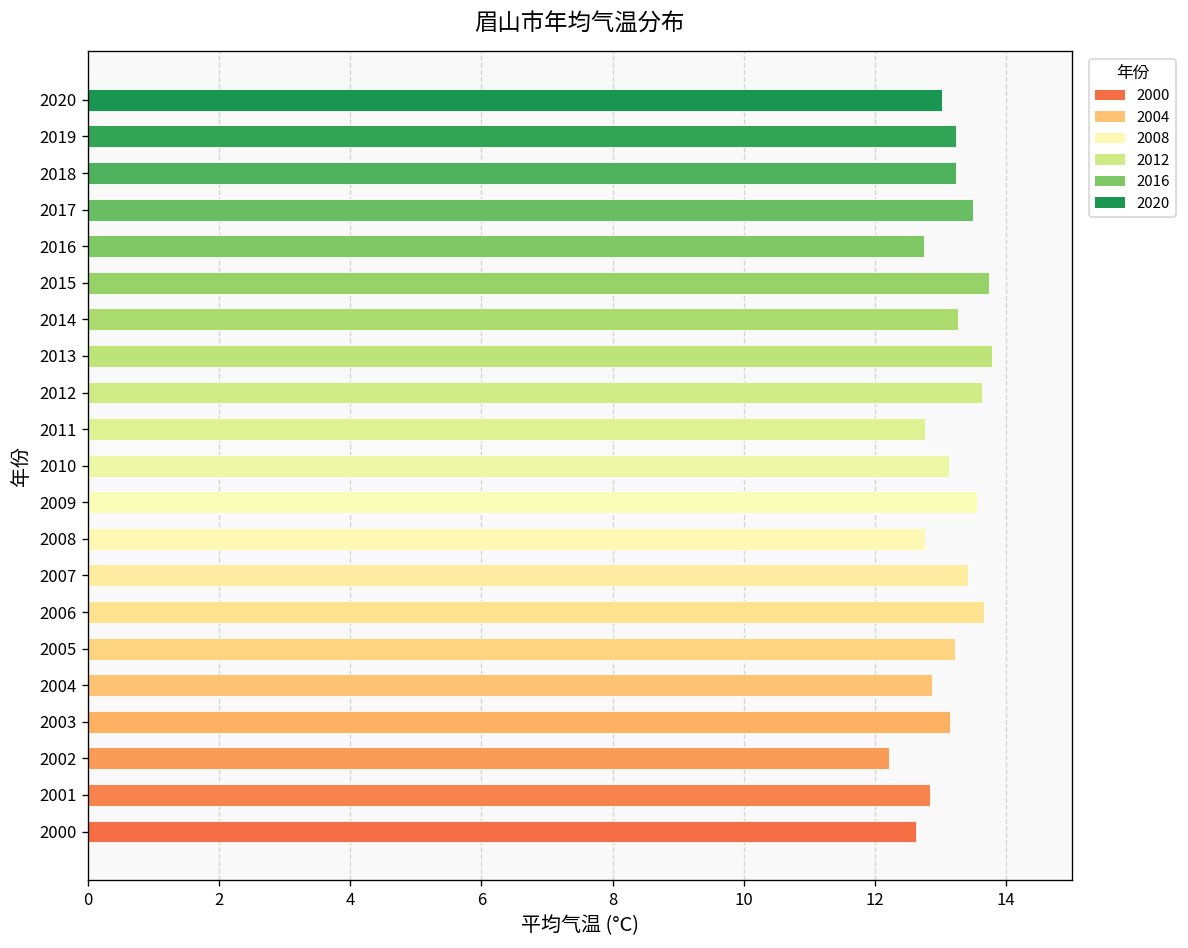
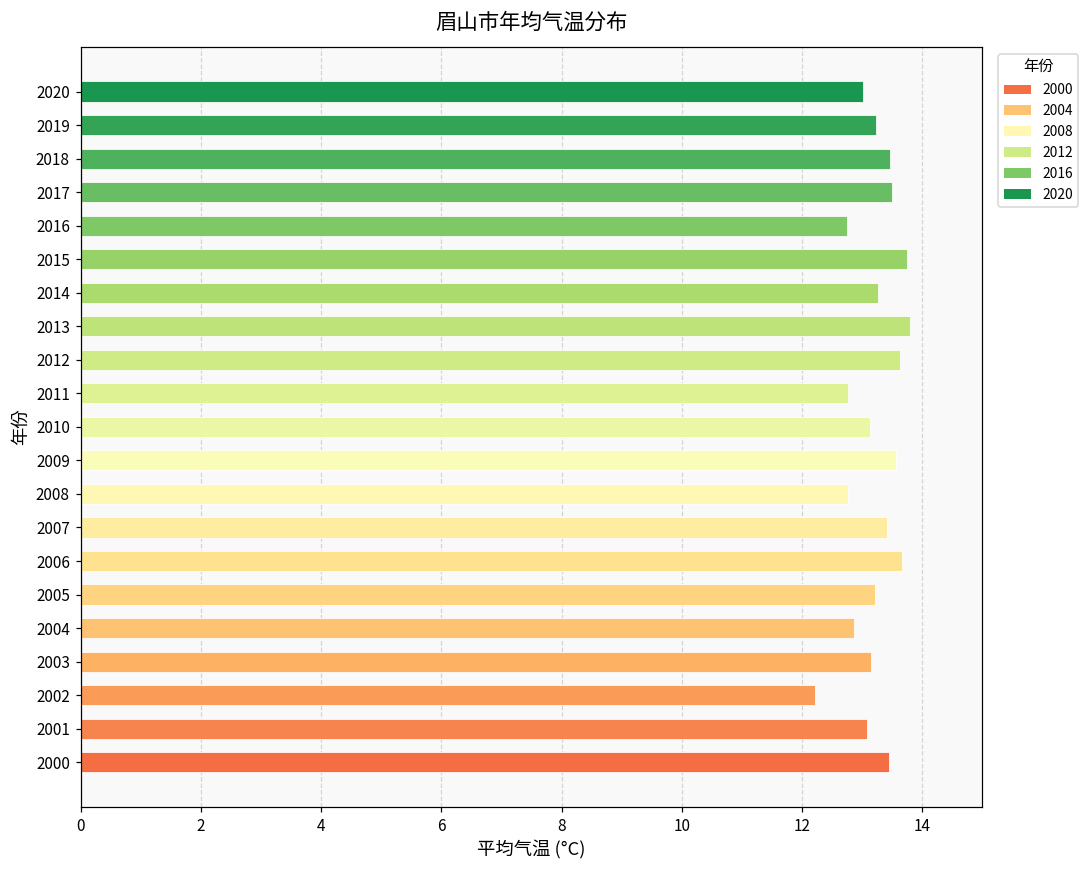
  {
    "2020": 13.0,
    "2019": 13.2,
-   "2018": 13.2,
+   "2018": 13.5,
    "2017": 13.5,
    "2016": 12.8,
    "2015": 13.7,
    "2014": 13.3,
    "2013": 13.8,
    "2012": 13.6,
    "2011": 12.8,
    "2010": 13.1,
    "2009": 13.6,
    "2008": 12.8,
    "2007": 13.4,
    "2006": 13.7,
    "2005": 13.2,
    "2004": 12.9,
    "2003": 13.1,
    "2002": 12.2,
-   "2001": 12.8,
-   "2000": 12.6
+   "2001": 13.1,
+   "2000": 13.4
  }
